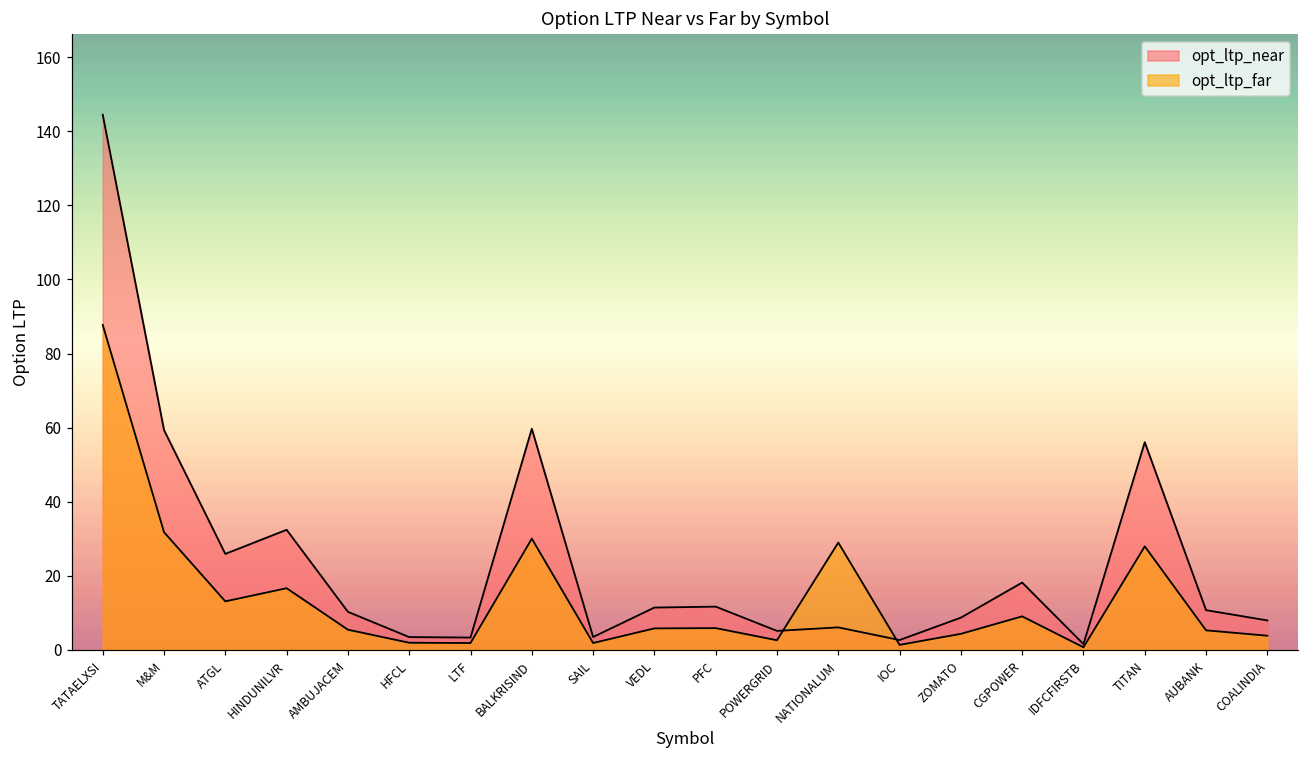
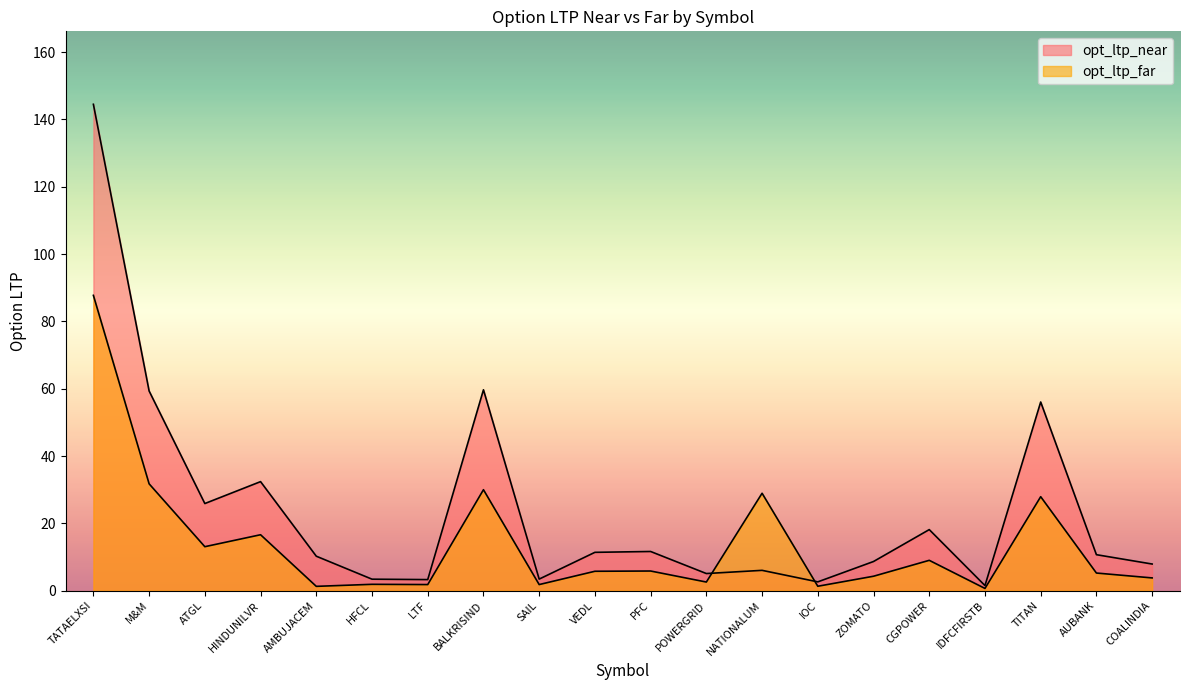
  {
    "opt_ltp_near": {
      "TATAELXSI": 144,
      "M&M": 59,
      "ATGL": 26,
      "HINDUNILVR": 32,
      "AMBUJACEM": 10,
      "HFCL": 3,
      "LTF": 3,
      "BALKRISIND": 60,
      "SAIL": 3,
      "VEDL": 11,
      "PFC": 12,
      "POWERGRID": 5,
      "NATIONALUM": 6,
      "IOC": 3,
      "ZOMATO": 9,
      "CGPOWER": 18,
      "IDFCFIRSTB": 2,
      "TITAN": 56,
      "AUBANK": 11,
      "COALINDIA": 8
    },
    "opt_ltp_far": {
      "TATAELXSI": 88,
      "M&M": 32,
      "ATGL": 13,
      "HINDUNILVR": 17,
-     "AMBUJACEM": 5,
+     "AMBUJACEM": 1,
      "HFCL": 2,
      "LTF": 2,
      "BALKRISIND": 30,
      "SAIL": 2,
      "VEDL": 6,
      "PFC": 6,
      "POWERGRID": 3,
      "NATIONALUM": 29,
      "IOC": 1,
      "ZOMATO": 4,
      "CGPOWER": 9,
      "IDFCFIRSTB": 1,
      "TITAN": 28,
      "AUBANK": 5,
      "COALINDIA": 4
    }
  }
